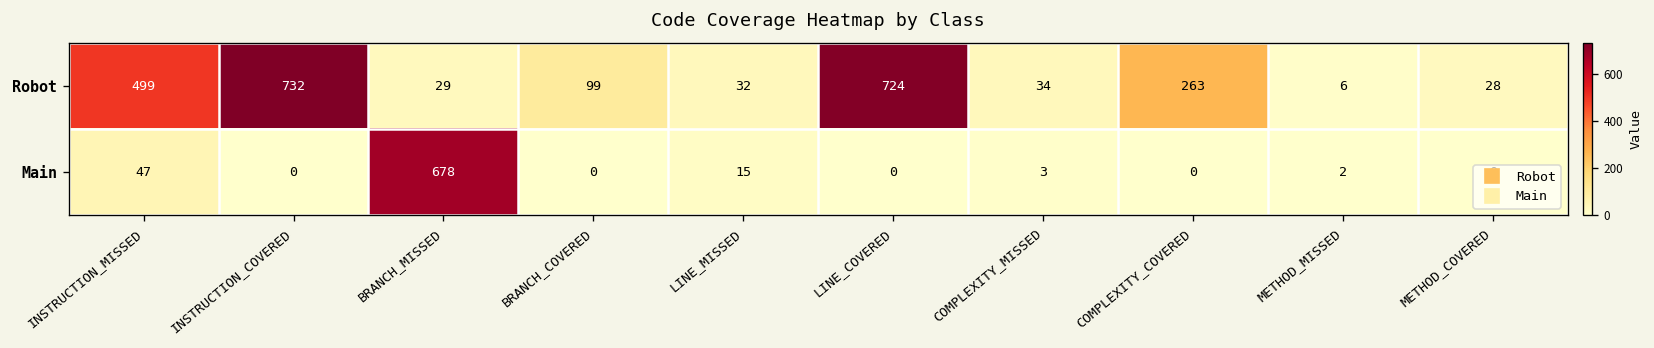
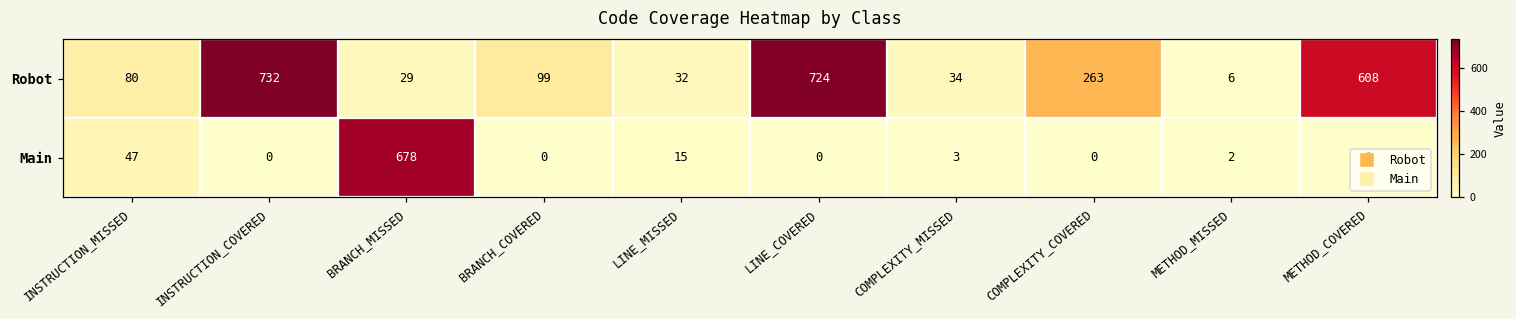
  {
    "Robot": {
-     "INSTRUCTION_MISSED": 499,
+     "INSTRUCTION_MISSED": 80,
      "INSTRUCTION_COVERED": 732,
      "BRANCH_MISSED": 29,
      "BRANCH_COVERED": 99,
      "LINE_MISSED": 32,
      "LINE_COVERED": 724,
      "COMPLEXITY_MISSED": 34,
      "COMPLEXITY_COVERED": 263,
      "METHOD_MISSED": 6,
-     "METHOD_COVERED": 28
+     "METHOD_COVERED": 608
    },
    "Main": {
      "INSTRUCTION_MISSED": 47,
      "INSTRUCTION_COVERED": 0,
      "BRANCH_MISSED": 678,
      "BRANCH_COVERED": 0,
      "LINE_MISSED": 15,
      "LINE_COVERED": 0,
      "COMPLEXITY_MISSED": 3,
      "COMPLEXITY_COVERED": 0,
      "METHOD_MISSED": 2
    }
  }
